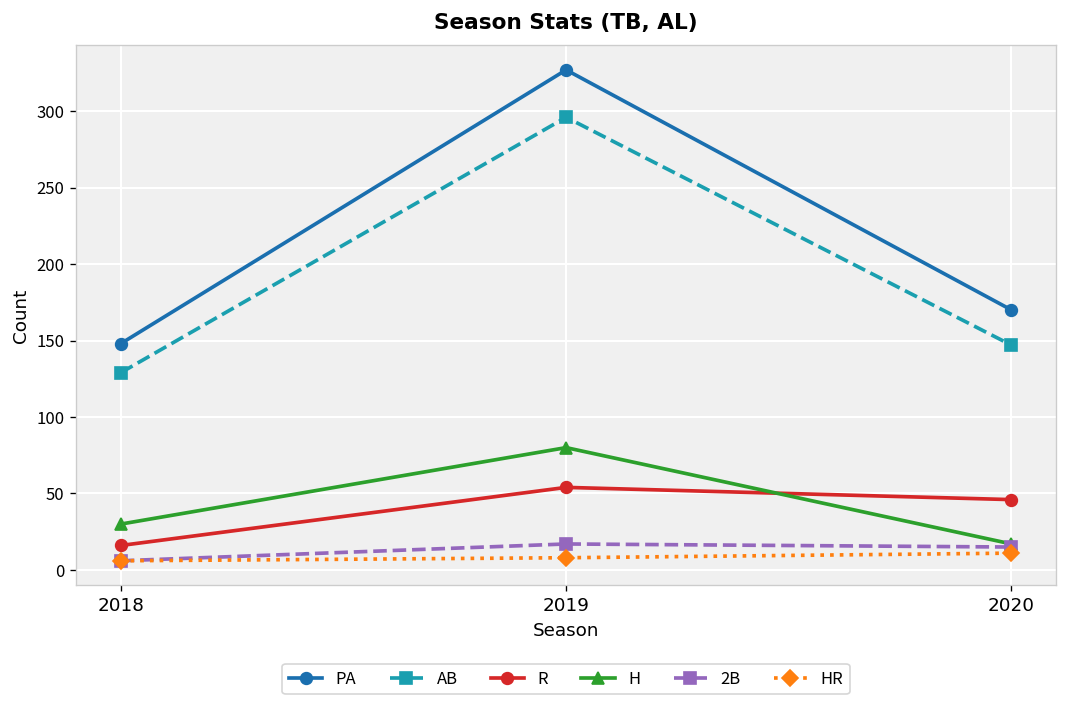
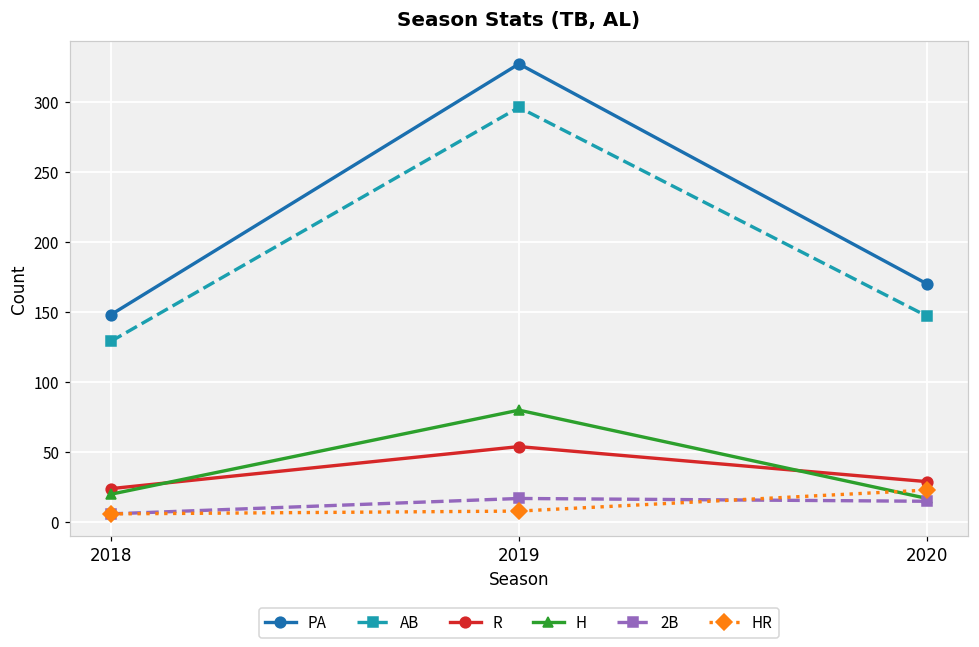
  {
    "R": {
-     "2018": 16,
+     "2018": 24,
      "2019": 54,
-     "2020": 46
+     "2020": 29
    },
    "H": {
-     "2018": 30,
+     "2018": 20,
      "2019": 80,
      "2020": 17
    },
    "2B": {
      "2019": 17,
      "2020": 15
    },
    "HR": {
      "2019": 8,
-     "2020": 11
+     "2020": 23
    }
  }
